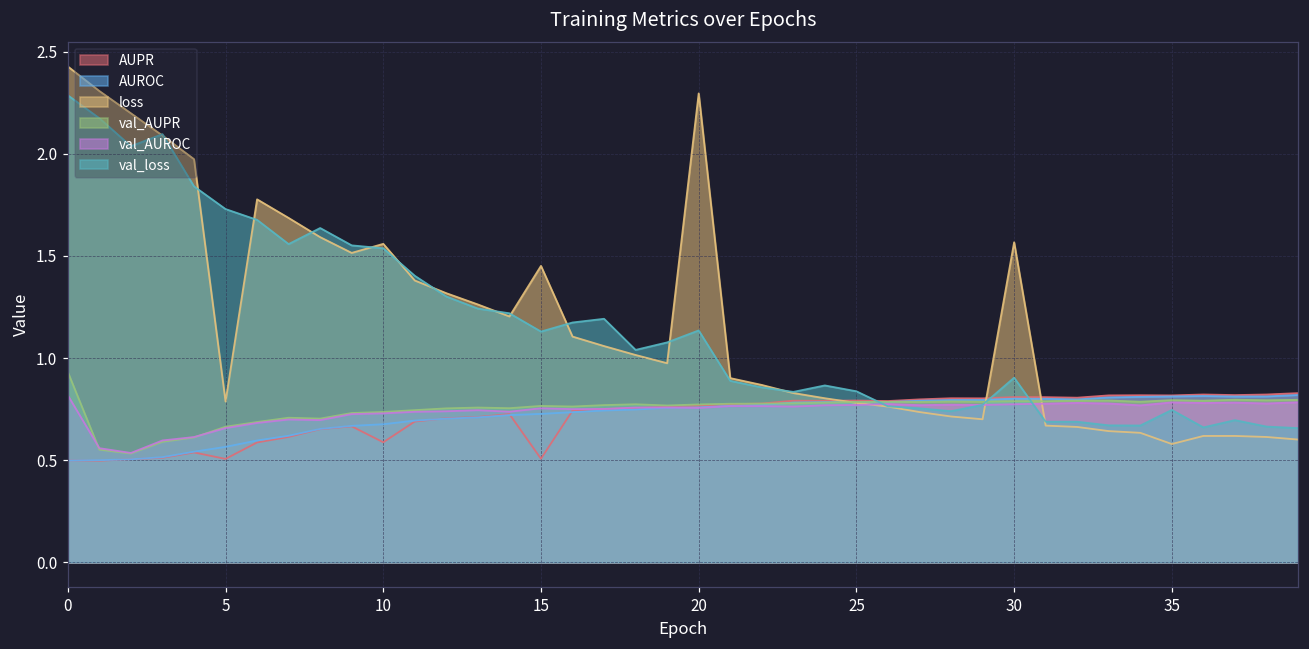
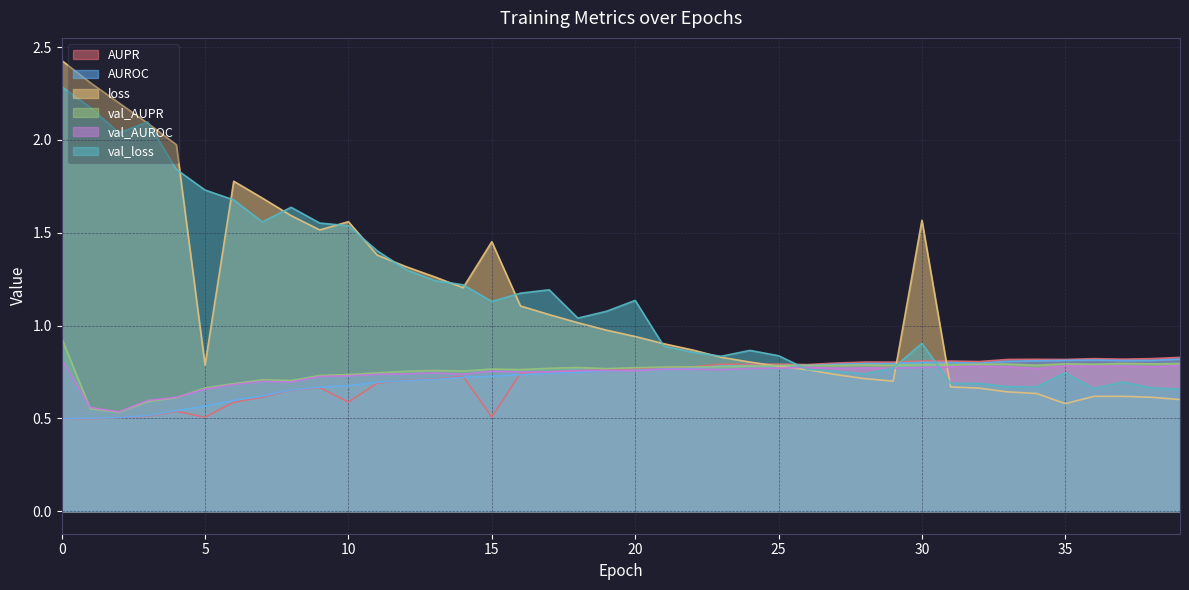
  {
    "AUPR": {
      "5": 0.51,
      "10": 0.59,
      "15": 0.51
    },
    "loss": {
      "0": 2.43,
      "5": 0.79,
      "10": 1.56,
      "15": 1.45,
-     "20": 2.30,
+     "20": 0.94,
      "30": 1.57,
      "35": 0.58
    },
    "val_AUPR": {
      "0": 0.93
    },
    "val_AUROC": {
      "0": 0.82,
      "30": 0.77
    }
  }
